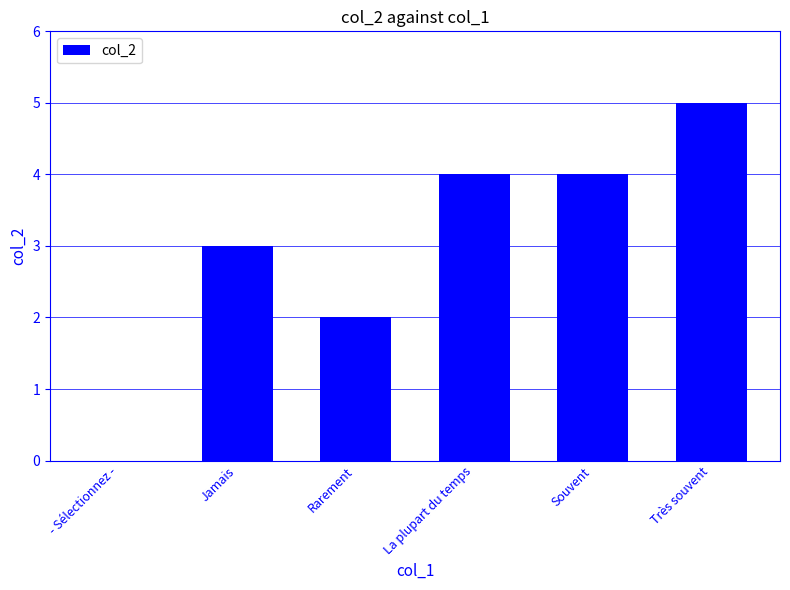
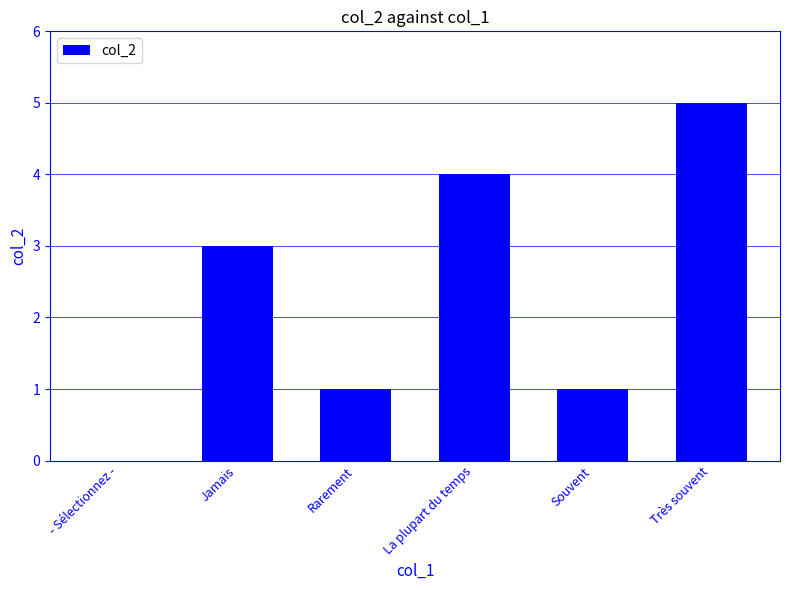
  {
    "- Sélectionnez -": 0,
    "Jamais": 3,
-   "Rarement": 2,
+   "Rarement": 1,
    "La plupart du temps": 4,
-   "Souvent": 4,
+   "Souvent": 1,
    "Très souvent": 5
  }
